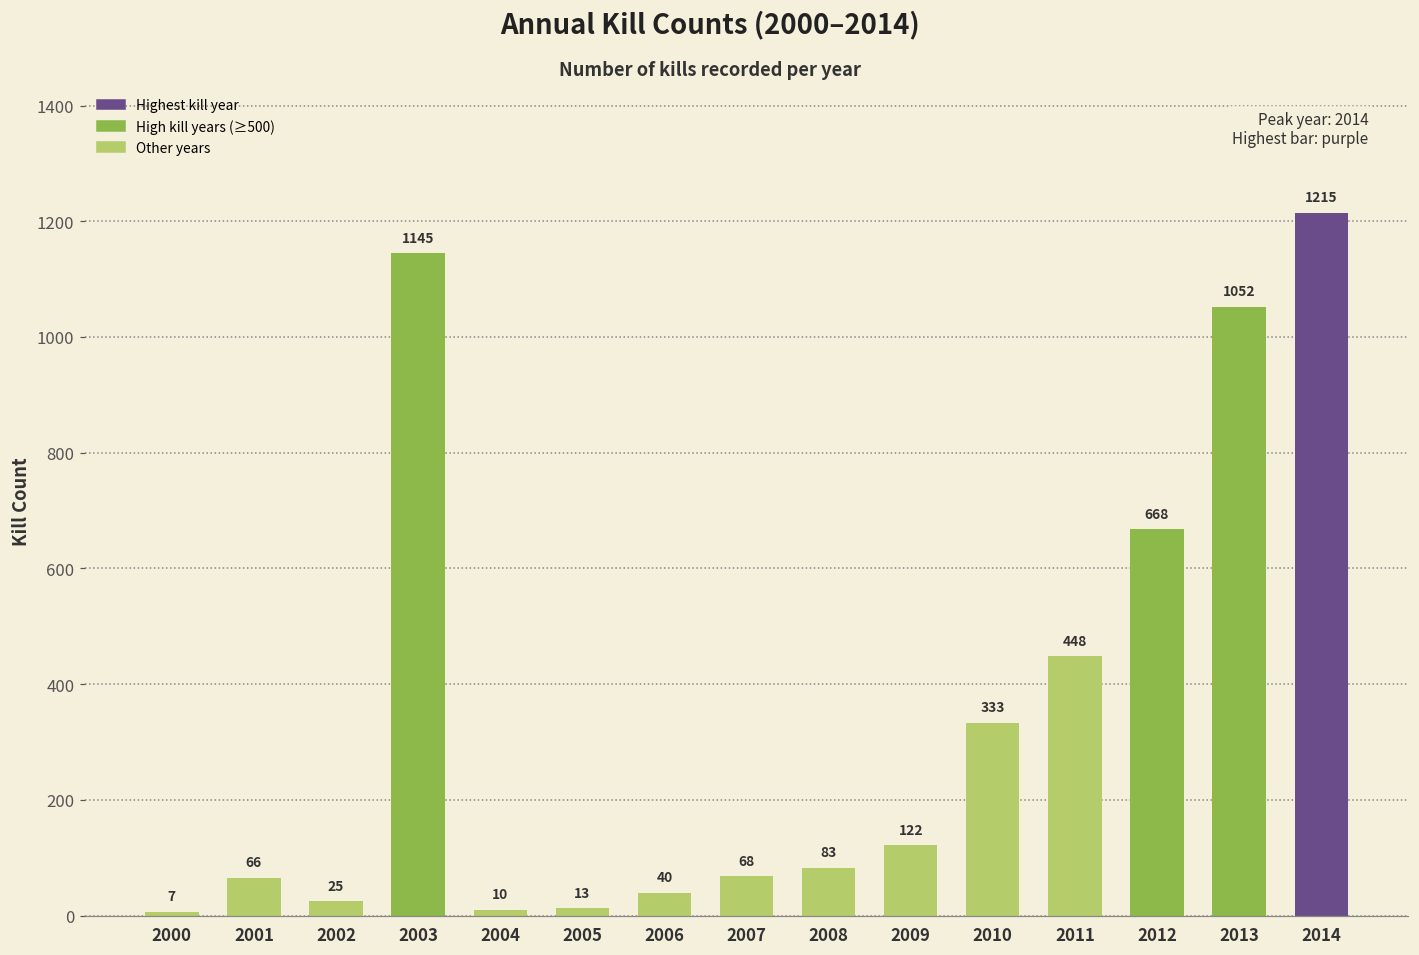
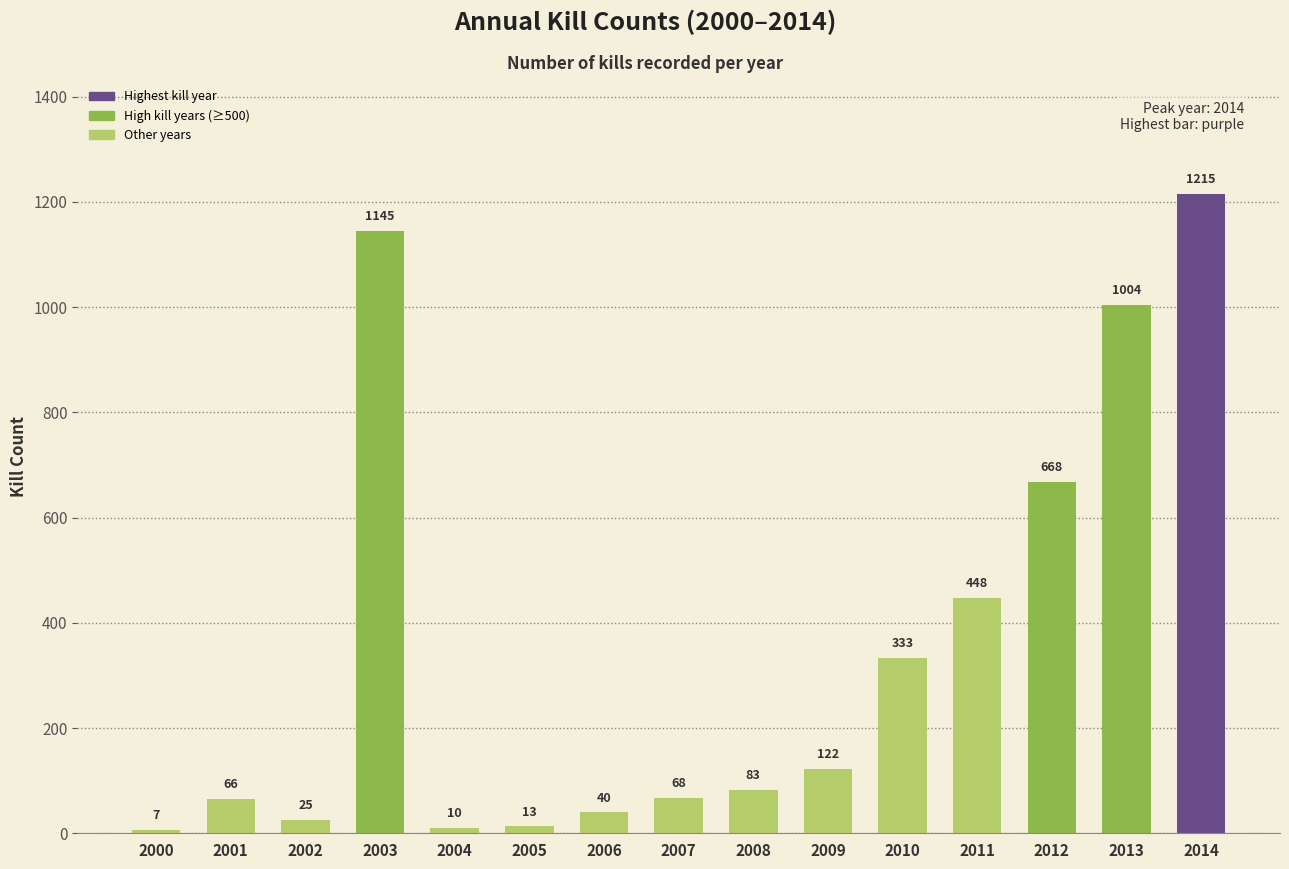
  {
    "2000": 7,
    "2001": 66,
    "2002": 25,
    "2003": 1145,
    "2004": 10,
    "2005": 13,
    "2006": 40,
    "2007": 68,
    "2008": 83,
    "2009": 122,
    "2010": 333,
    "2011": 448,
    "2012": 668,
-   "2013": 1052,
+   "2013": 1004,
    "2014": 1215
  }
